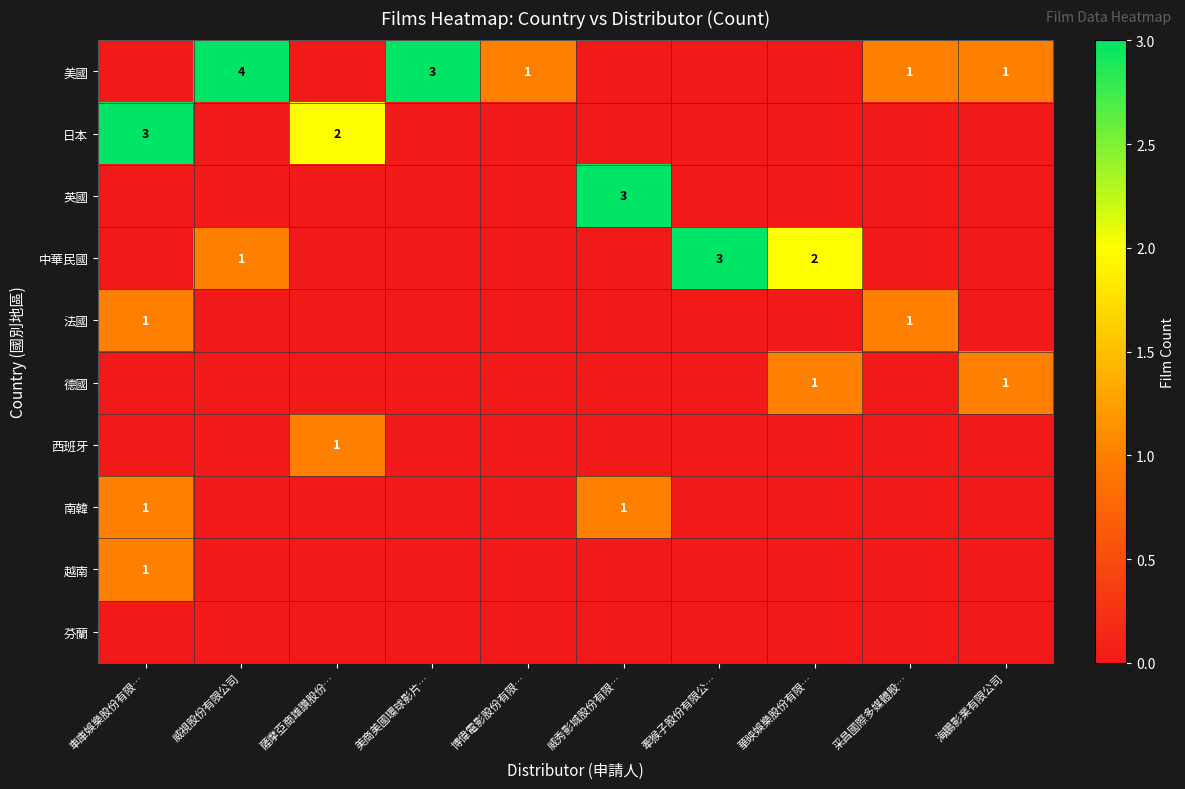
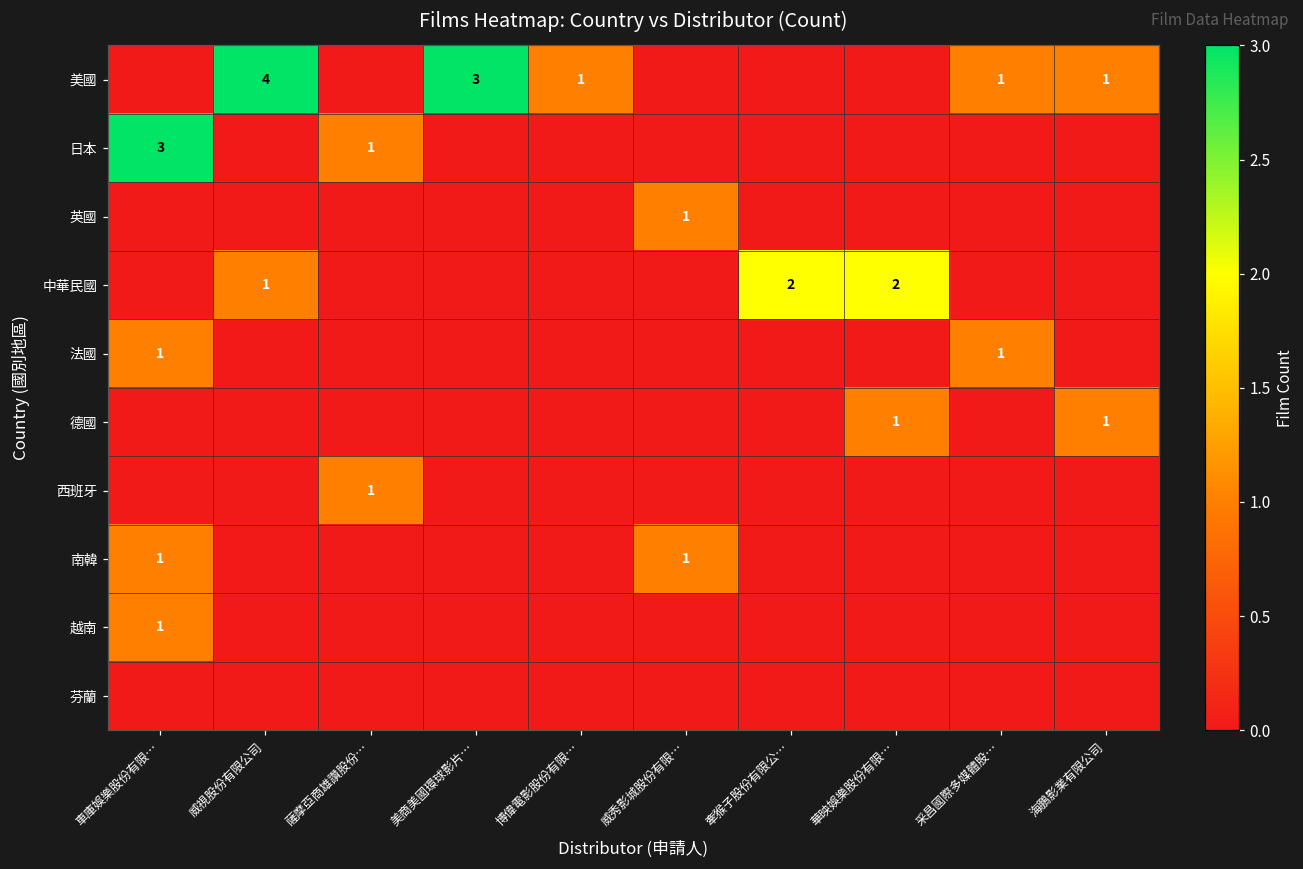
  {
    "美國": {
      "威視股份有限公司": 4,
      "美商美國環球影片…": 3,
      "博偉電影股份有限…": 1,
      "采昌國際多媒體股…": 1,
      "海鵬影業有限公司": 1
    },
    "日本": {
      "車庫娛樂股份有限…": 3,
-     "薩摩亞商雄讚股份…": 2
+     "薩摩亞商雄讚股份…": 1
    },
    "英國": {
-     "威秀影城股份有限…": 3
+     "威秀影城股份有限…": 1
    },
    "中華民國": {
      "威視股份有限公司": 1,
-     "牽猴子股份有限公…": 3,
+     "牽猴子股份有限公…": 2,
      "華映娛樂股份有限…": 2
    },
    "法國": {
      "車庫娛樂股份有限…": 1,
      "采昌國際多媒體股…": 1
    },
    "德國": {
      "華映娛樂股份有限…": 1,
      "海鵬影業有限公司": 1
    },
    "西班牙": {
      "薩摩亞商雄讚股份…": 1
    },
    "南韓": {
      "車庫娛樂股份有限…": 1,
      "威秀影城股份有限…": 1
    },
    "越南": {
      "車庫娛樂股份有限…": 1
    }
  }
